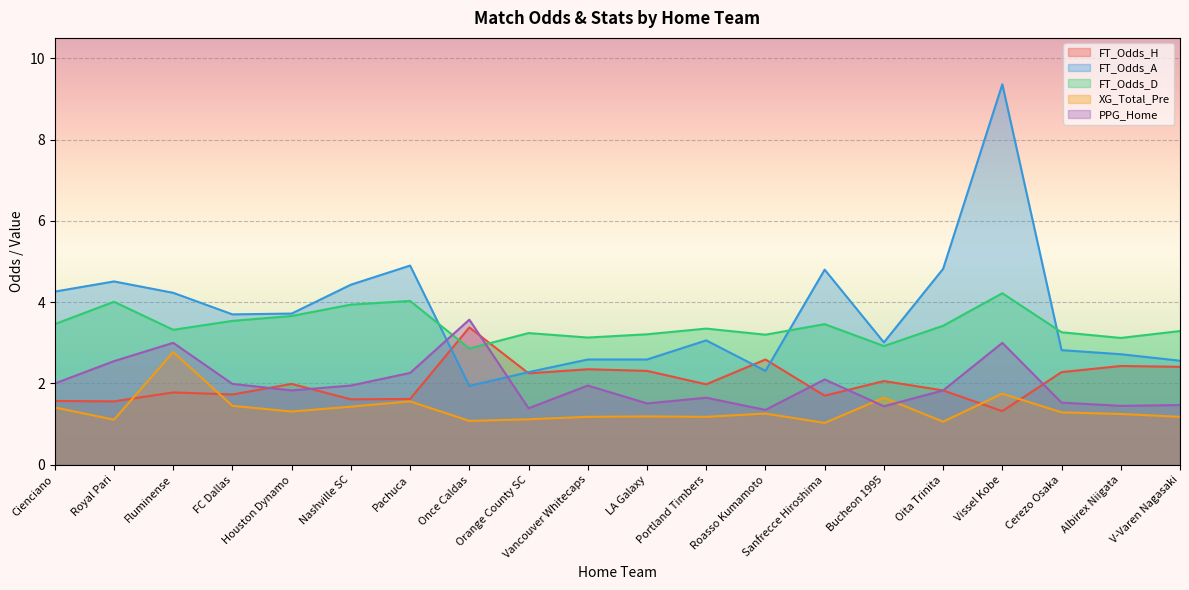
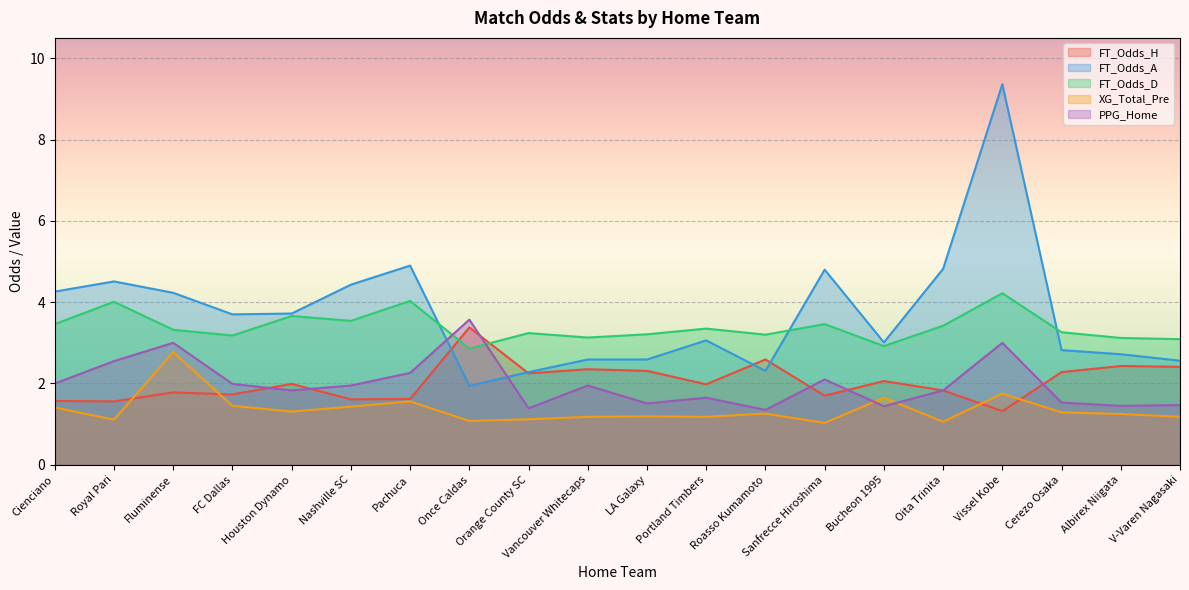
  {
    "FT_Odds_A": {
      "Cienciano": 4.3,
      "Royal Pari": 4.5,
      "Fluminense": 4.2,
      "FC Dallas": 3.7,
      "Nashville SC": 4.4,
      "Pachuca": 4.9,
      "Once Caldas": 1.9,
      "Vancouver Whitecaps": 2.6,
      "LA Galaxy": 2.6,
      "Portland Timbers": 3.1,
      "Roasso Kumamoto": 2.3,
      "Sanfrecce Hiroshima": 4.8,
      "Bucheon 1995": 3.0,
      "Oita Trinita": 4.8,
      "Vissel Kobe": 9.4,
      "Cerezo Osaka": 2.8,
      "Albirex Niigata": 2.7,
      "V-Varen Nagasaki": 2.6
    },
    "FT_Odds_D": {
      "Cienciano": 3.5,
      "Royal Pari": 4.0,
      "Fluminense": 3.3,
-     "FC Dallas": 3.5,
-     "Nashville SC": 3.9,
+     "FC Dallas": 3.2,
+     "Nashville SC": 3.5,
      "Pachuca": 4.0,
      "Once Caldas": 2.9,
      "Orange County SC": 3.2,
      "Vancouver Whitecaps": 3.1,
      "LA Galaxy": 3.2,
      "Portland Timbers": 3.4,
      "Roasso Kumamoto": 3.2,
      "Sanfrecce Hiroshima": 3.5,
      "Bucheon 1995": 2.9,
      "Oita Trinita": 3.4,
      "Vissel Kobe": 4.2,
      "Cerezo Osaka": 3.3,
      "Albirex Niigata": 3.1,
-     "V-Varen Nagasaki": 3.3
+     "V-Varen Nagasaki": 3.1
    },
    "PPG_Home": {
      "Cienciano": 2.0,
      "Royal Pari": 2.6,
      "Fluminense": 3.0,
      "FC Dallas": 2.0,
      "Houston Dynamo": 1.8,
      "Nashville SC": 2.0,
      "Pachuca": 2.3,
      "Once Caldas": 3.6,
      "Orange County SC": 1.4,
      "Vancouver Whitecaps": 2.0,
      "LA Galaxy": 1.5,
      "Portland Timbers": 1.7,
      "Roasso Kumamoto": 1.4,
      "Sanfrecce Hiroshima": 2.1,
      "Bucheon 1995": 1.4,
      "Vissel Kobe": 3.0,
      "Cerezo Osaka": 1.5,
      "Albirex Niigata": 1.5,
      "V-Varen Nagasaki": 1.5
    }
  }
